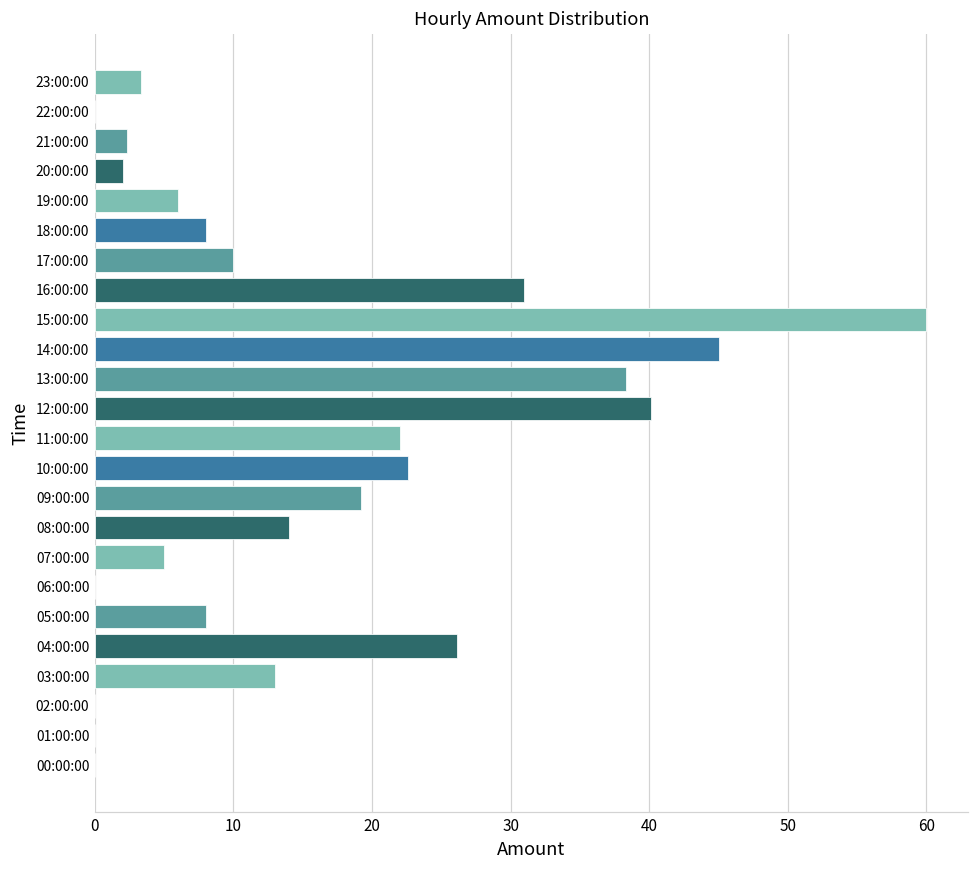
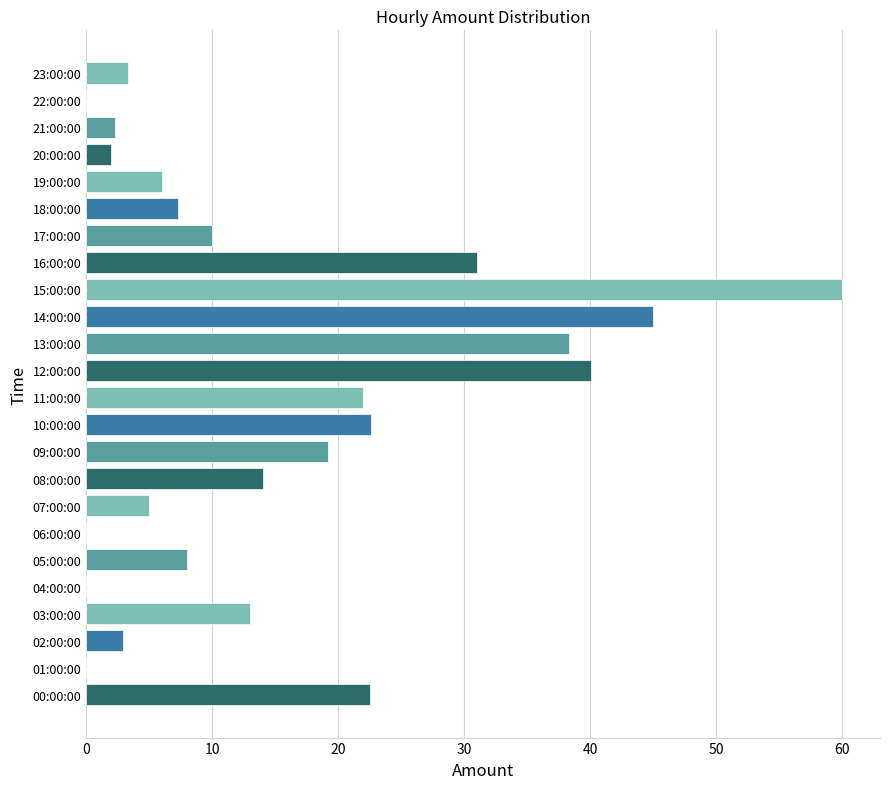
  {
    "23:00:00": 3.3,
    "22:00:00": 0.0,
    "21:00:00": 2.3,
    "20:00:00": 2.0,
    "19:00:00": 6.0,
-   "18:00:00": 8.0,
+   "18:00:00": 7.3,
    "17:00:00": 10.0,
    "16:00:00": 31.0,
    "15:00:00": 60.0,
    "14:00:00": 45.0,
    "13:00:00": 38.3,
    "12:00:00": 40.1,
    "11:00:00": 22.0,
    "10:00:00": 22.6,
    "09:00:00": 19.2,
    "08:00:00": 14.0,
    "07:00:00": 5.0,
    "06:00:00": 0.0,
    "05:00:00": 8.0,
-   "04:00:00": 26.1,
+   "04:00:00": 0.0,
    "03:00:00": 13.0,
-   "02:00:00": 0.0,
+   "02:00:00": 2.9,
    "01:00:00": 0.0,
-   "00:00:00": 0.0
+   "00:00:00": 22.5
  }
